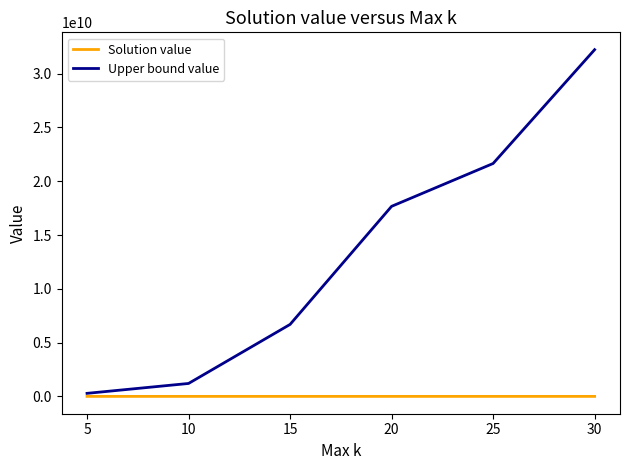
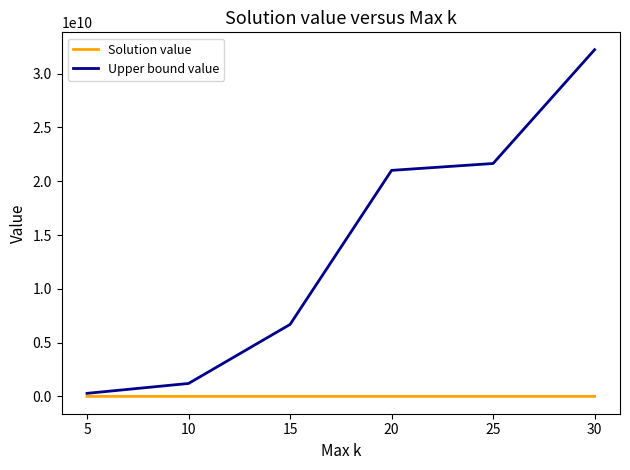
  {
    "Solution value": {
      "5": 0,
      "10": 0,
      "15": 0,
      "20": 0,
      "25": 0,
      "30": 0
    },
    "Upper bound value": {
      "5": 300000000,
      "10": 1200000000,
      "15": 6700000000,
-     "20": 17700000000,
+     "20": 21000000000,
      "25": 21700000000,
      "30": 32200000000
    }
  }
